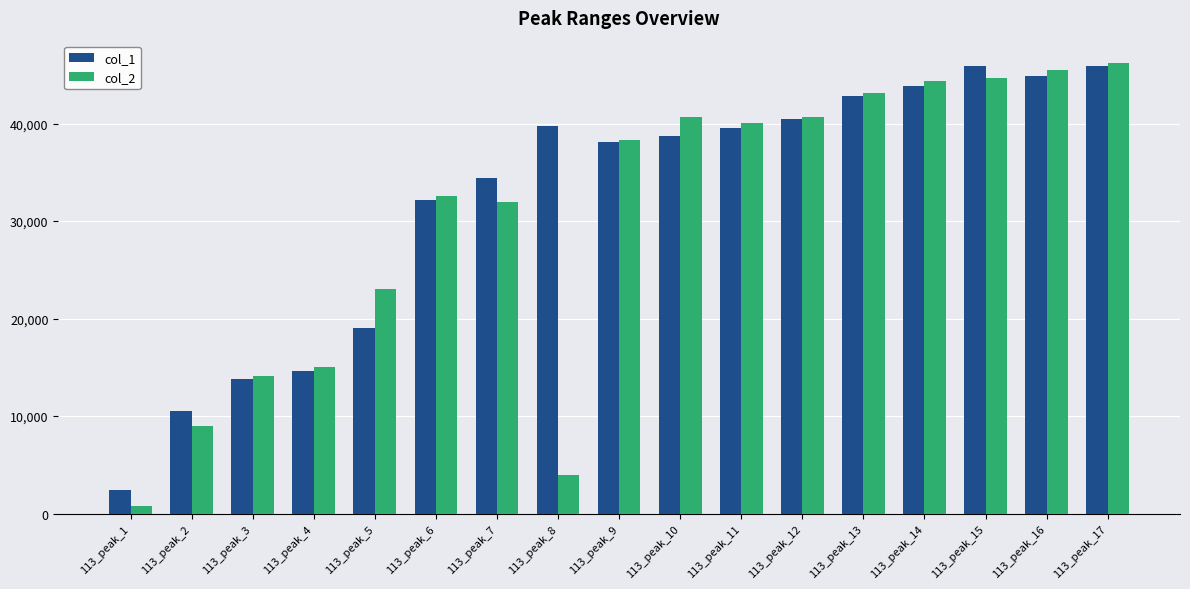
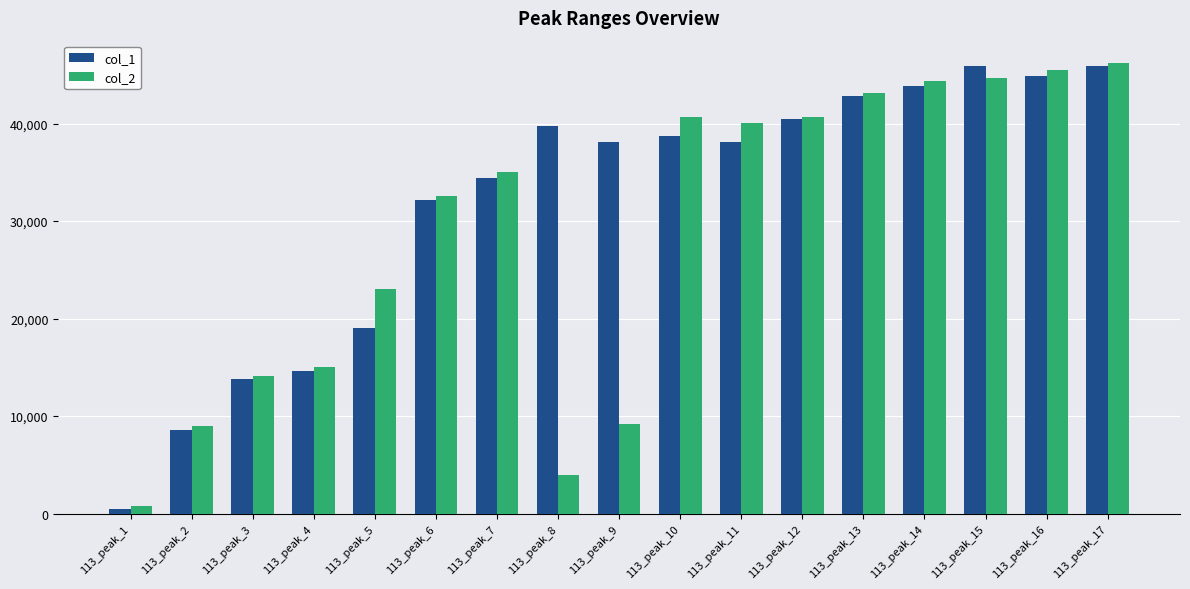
  {
    "col_1": {
-     "113_peak_1": "2,000",
-     "113_peak_2": "11,000",
+     "113_peak_1": "0",
+     "113_peak_2": "9,000",
      "113_peak_3": "14,000",
      "113_peak_4": "15,000",
      "113_peak_5": "19,000",
      "113_peak_6": "32,000",
      "113_peak_7": "34,000",
      "113_peak_8": "40,000",
      "113_peak_9": "38,000",
      "113_peak_10": "39,000",
-     "113_peak_11": "40,000",
+     "113_peak_11": "38,000",
      "113_peak_12": "40,000",
      "113_peak_13": "43,000",
      "113_peak_14": "44,000",
      "113_peak_15": "46,000",
      "113_peak_16": "45,000",
      "113_peak_17": "46,000"
    },
    "col_2": {
      "113_peak_1": "1,000",
      "113_peak_2": "9,000",
      "113_peak_3": "14,000",
      "113_peak_4": "15,000",
      "113_peak_5": "23,000",
      "113_peak_6": "33,000",
-     "113_peak_7": "32,000",
+     "113_peak_7": "35,000",
      "113_peak_8": "4,000",
-     "113_peak_9": "38,000",
+     "113_peak_9": "9,000",
      "113_peak_10": "41,000",
      "113_peak_11": "40,000",
      "113_peak_12": "41,000",
      "113_peak_13": "43,000",
      "113_peak_14": "44,000",
      "113_peak_15": "45,000",
      "113_peak_16": "45,000",
      "113_peak_17": "46,000"
    }
  }
